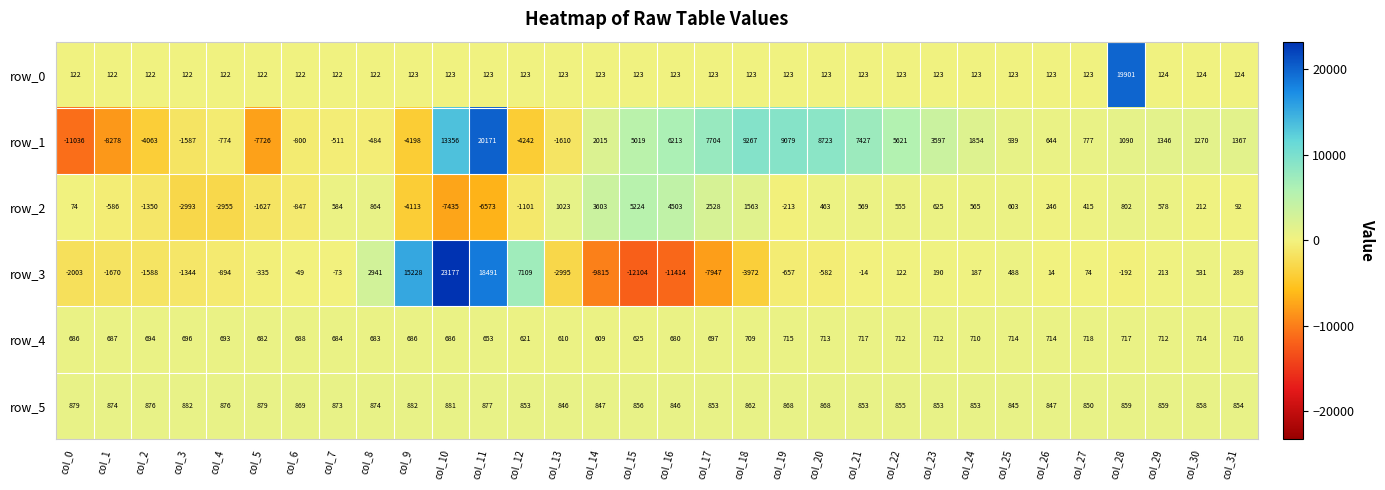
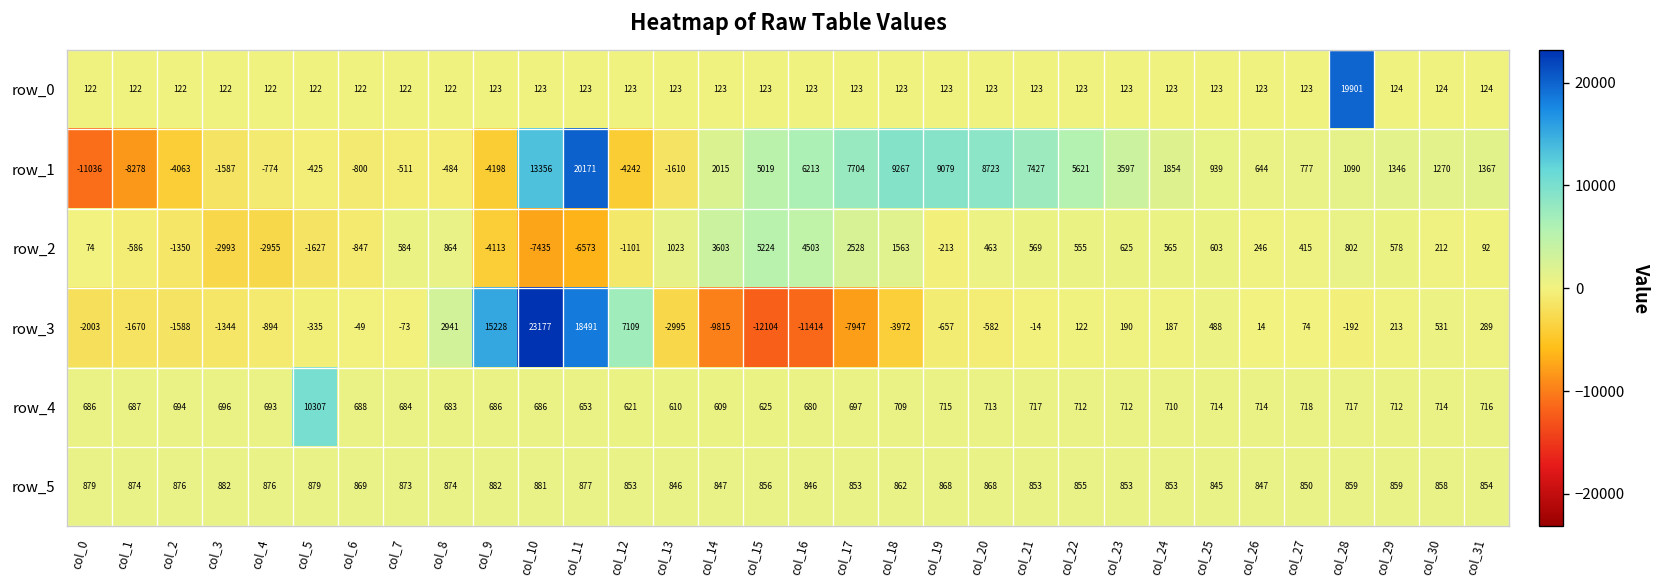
  {
    "row_0": {
      "col_0": 122,
      "col_1": 122,
      "col_2": 122,
      "col_3": 122,
      "col_4": 122,
      "col_5": 122,
      "col_6": 122,
      "col_7": 122,
      "col_8": 122,
      "col_9": 123,
      "col_10": 123,
      "col_11": 123,
      "col_12": 123,
      "col_13": 123,
      "col_14": 123,
      "col_15": 123,
      "col_16": 123,
      "col_17": 123,
      "col_18": 123,
      "col_19": 123,
      "col_20": 123,
      "col_21": 123,
      "col_22": 123,
      "col_23": 123,
      "col_24": 123,
      "col_25": 123,
      "col_26": 123,
      "col_27": 123,
      "col_28": 19901,
      "col_29": 124,
      "col_30": 124,
      "col_31": 124
    },
    "row_1": {
      "col_0": -11036,
      "col_1": -8278,
      "col_2": -4063,
      "col_3": -1587,
      "col_4": -774,
-     "col_5": -7726,
+     "col_5": -425,
      "col_6": -800,
      "col_7": -511,
      "col_8": -484,
      "col_9": -4198,
      "col_10": 13356,
      "col_11": 20171,
      "col_12": -4242,
      "col_13": -1610,
      "col_14": 2015,
      "col_15": 5019,
      "col_16": 6213,
      "col_17": 7704,
      "col_18": 9267,
      "col_19": 9079,
      "col_20": 8723,
      "col_21": 7427,
      "col_22": 5621,
      "col_23": 3597,
      "col_24": 1854,
      "col_25": 939,
      "col_26": 644,
      "col_27": 777,
      "col_28": 1090,
      "col_29": 1346,
      "col_30": 1270,
      "col_31": 1367
    },
    "row_2": {
      "col_0": 74,
      "col_1": -586,
      "col_2": -1350,
      "col_3": -2993,
      "col_4": -2955,
      "col_5": -1627,
      "col_6": -847,
      "col_7": 584,
      "col_8": 864,
      "col_9": -4113,
      "col_10": -7435,
      "col_11": -6573,
      "col_12": -1101,
      "col_13": 1023,
      "col_14": 3603,
      "col_15": 5224,
      "col_16": 4503,
      "col_17": 2528,
      "col_18": 1563,
      "col_19": -213,
      "col_20": 463,
      "col_21": 569,
      "col_22": 555,
      "col_23": 625,
      "col_24": 565,
      "col_25": 603,
      "col_26": 246,
      "col_27": 415,
      "col_28": 802,
      "col_29": 578,
      "col_30": 212,
      "col_31": 92
    },
    "row_3": {
      "col_0": -2003,
      "col_1": -1670,
      "col_2": -1588,
      "col_3": -1344,
      "col_4": -894,
      "col_5": -335,
      "col_6": -49,
      "col_7": -73,
      "col_8": 2941,
      "col_9": 15228,
      "col_10": 23177,
      "col_11": 18491,
      "col_12": 7109,
      "col_13": -2995,
      "col_14": -9815,
      "col_15": -12104,
      "col_16": -11414,
      "col_17": -7947,
      "col_18": -3972,
      "col_19": -657,
      "col_20": -582,
      "col_21": -14,
      "col_22": 122,
      "col_23": 190,
      "col_24": 187,
      "col_25": 488,
      "col_26": 14,
      "col_27": 74,
      "col_28": -192,
      "col_29": 213,
      "col_30": 531,
      "col_31": 289
    },
    "row_4": {
      "col_0": 686,
      "col_1": 687,
      "col_2": 694,
      "col_3": 696,
      "col_4": 693,
-     "col_5": 682,
+     "col_5": 10307,
      "col_6": 688,
      "col_7": 684,
      "col_8": 683,
      "col_9": 686,
      "col_10": 686,
      "col_11": 653,
      "col_12": 621,
      "col_13": 610,
      "col_14": 609,
      "col_15": 625,
      "col_16": 680,
      "col_17": 697,
      "col_18": 709,
      "col_19": 715,
      "col_20": 713,
      "col_21": 717,
      "col_22": 712,
      "col_23": 712,
      "col_24": 710,
      "col_25": 714,
      "col_26": 714,
      "col_27": 718,
      "col_28": 717,
      "col_29": 712,
      "col_30": 714,
      "col_31": 716
    },
    "row_5": {
      "col_0": 879,
      "col_1": 874,
      "col_2": 876,
      "col_3": 882,
      "col_4": 876,
      "col_5": 879,
      "col_6": 869,
      "col_7": 873,
      "col_8": 874,
      "col_9": 882,
      "col_10": 881,
      "col_11": 877,
      "col_12": 853,
      "col_13": 846,
      "col_14": 847,
      "col_15": 856,
      "col_16": 846,
      "col_17": 853,
      "col_18": 862,
      "col_19": 868,
      "col_20": 868,
      "col_21": 853,
      "col_22": 855,
      "col_23": 853,
      "col_24": 853,
      "col_25": 845,
      "col_26": 847,
      "col_27": 850,
      "col_28": 859,
      "col_29": 859,
      "col_30": 858,
      "col_31": 854
    }
  }
